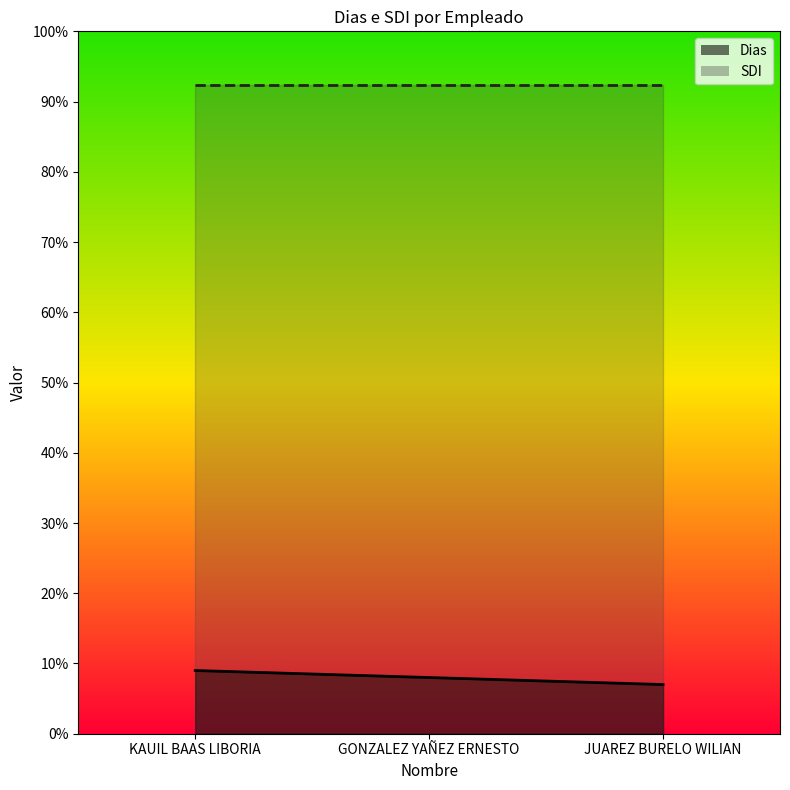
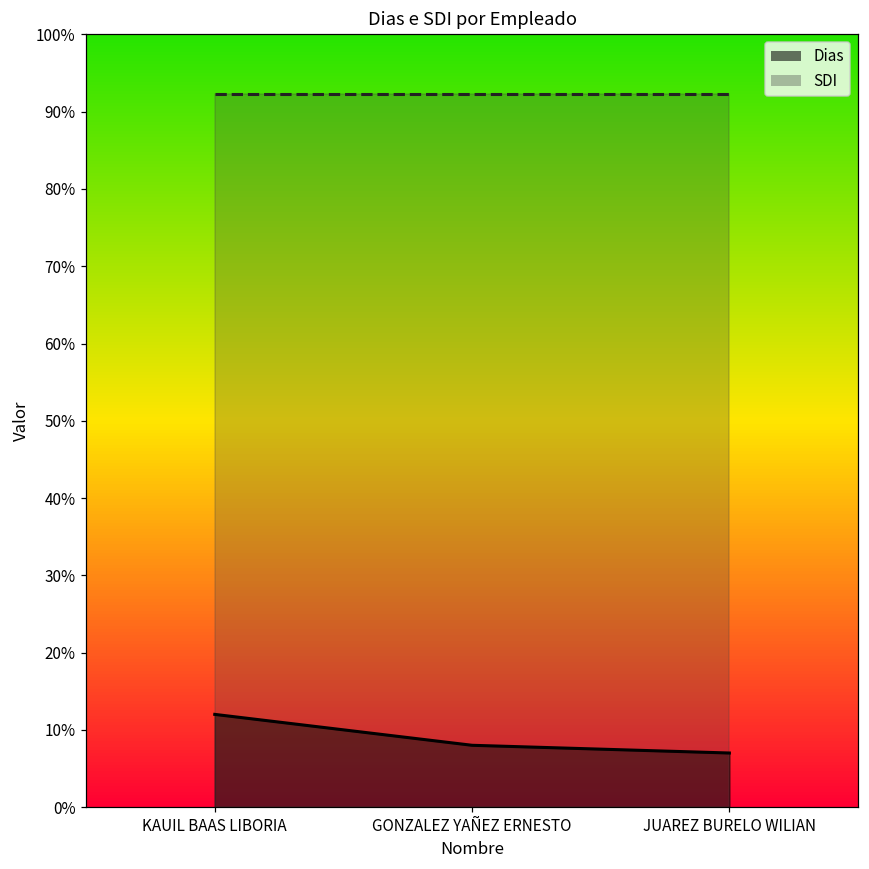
  {
    "Dias": {
-     "KAUIL BAAS LIBORIA": "9%",
+     "KAUIL BAAS LIBORIA": "12%",
      "GONZALEZ YAÑEZ ERNESTO": "8%",
      "JUAREZ BURELO WILIAN": "7%"
    },
    "SDI": {
      "KAUIL BAAS LIBORIA": "92%",
      "GONZALEZ YAÑEZ ERNESTO": "92%",
      "JUAREZ BURELO WILIAN": "92%"
    }
  }
